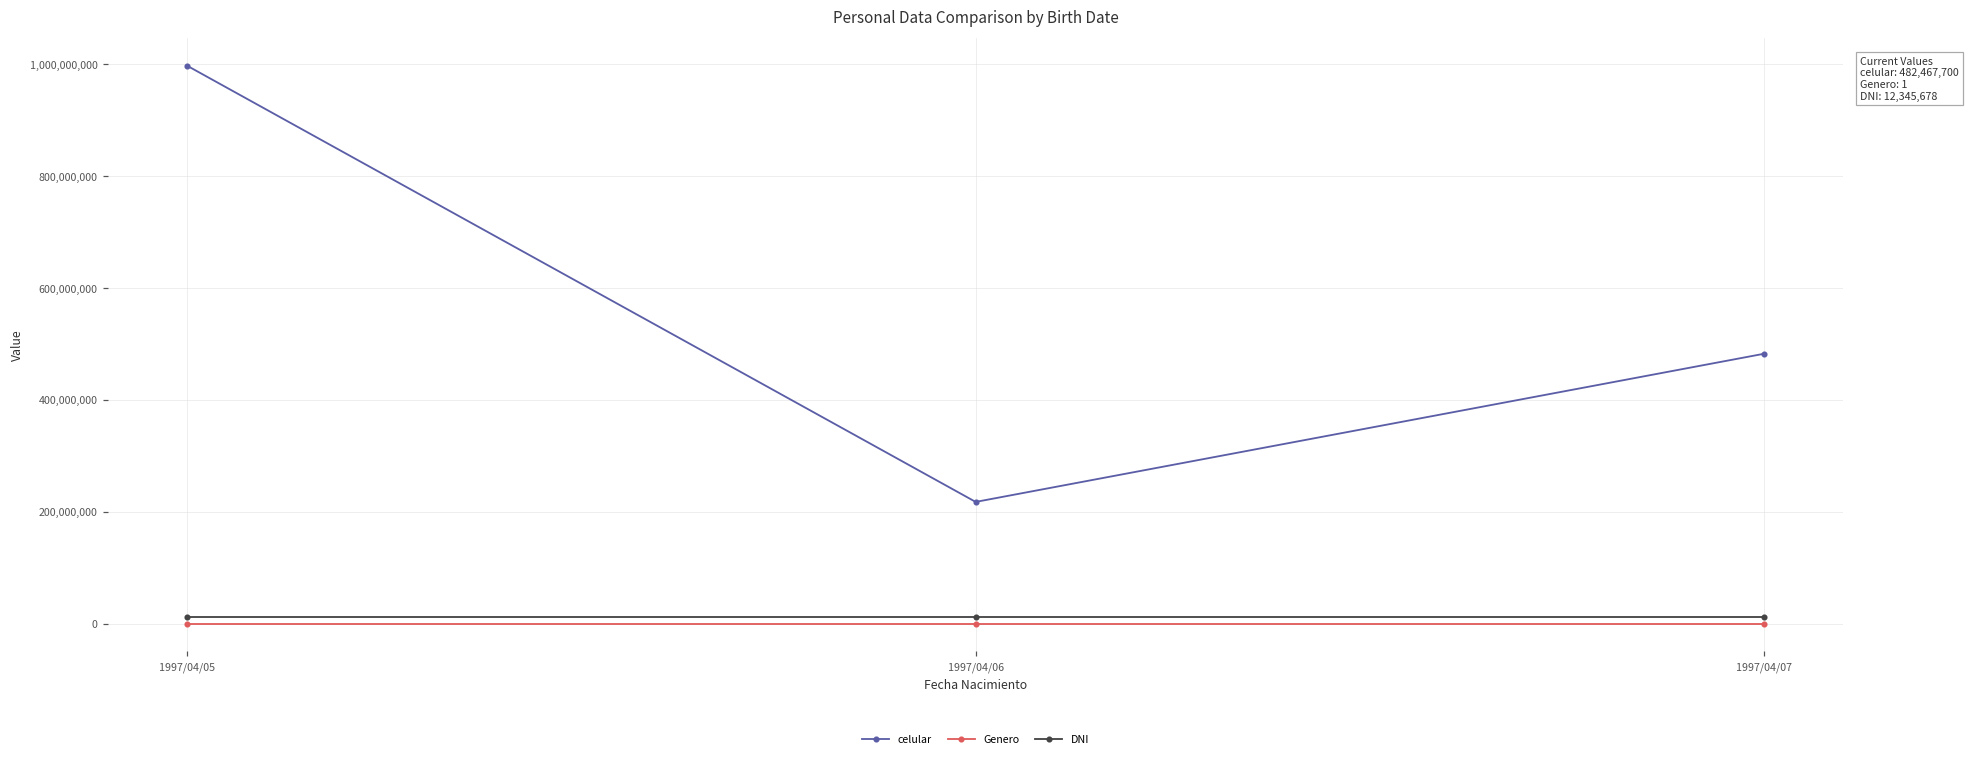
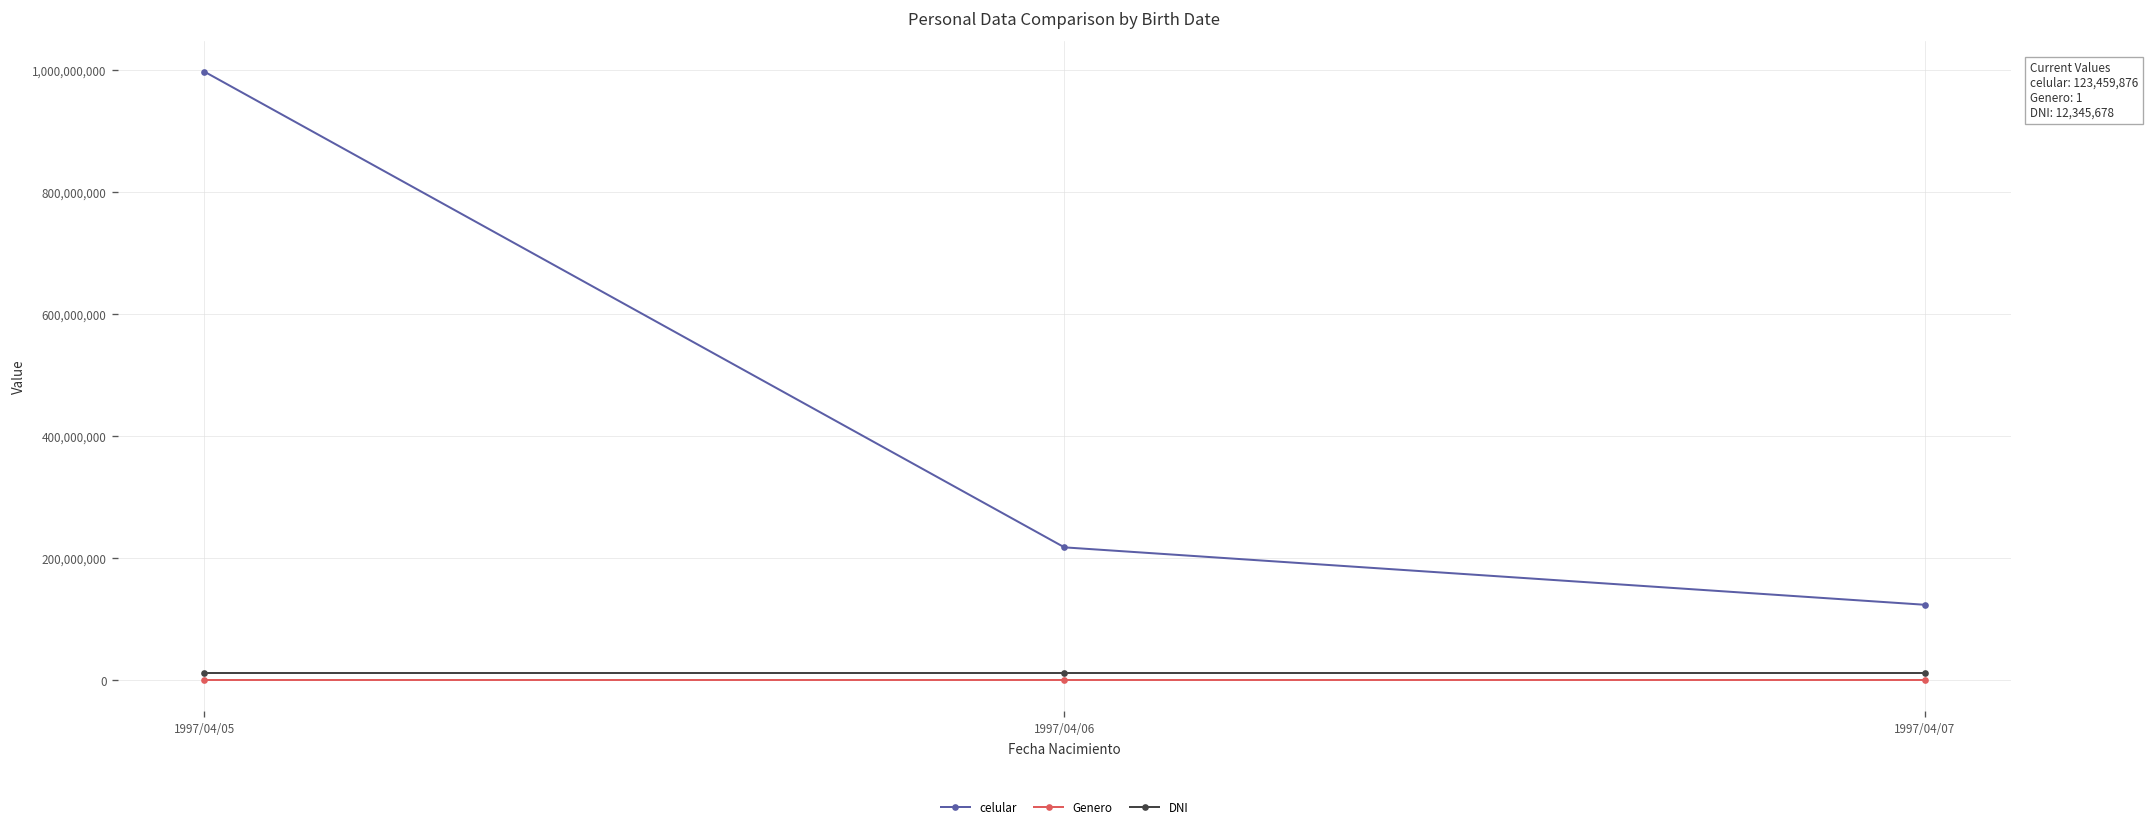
  {
    "celular": {
-     "1997/04/07": "482,467,700"
+     "1997/04/07": "123,459,876"
    },
    "Genero": {
      "1997/04/05": "0",
      "1997/04/06": "0",
      "1997/04/07": "0"
    },
    "DNI": {
      "1997/04/05": "10,000,000",
      "1997/04/06": "10,000,000",
      "1997/04/07": "10,000,000"
    }
  }
